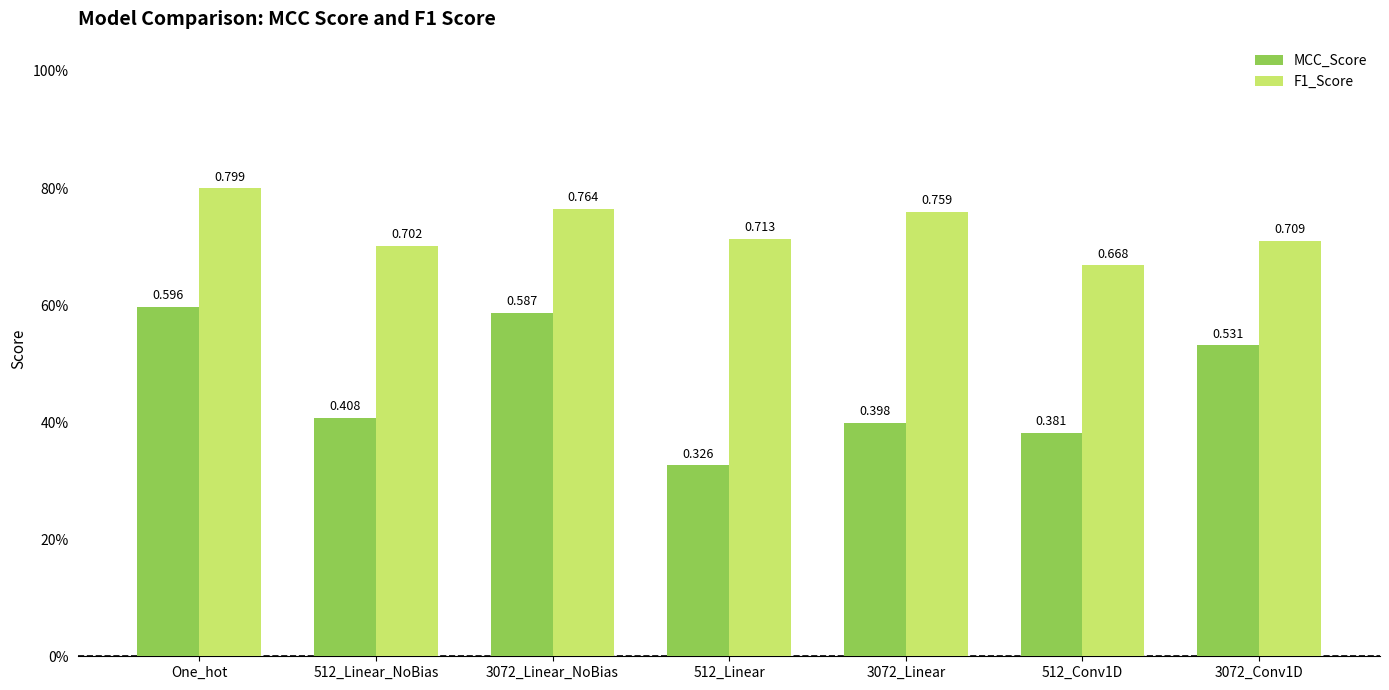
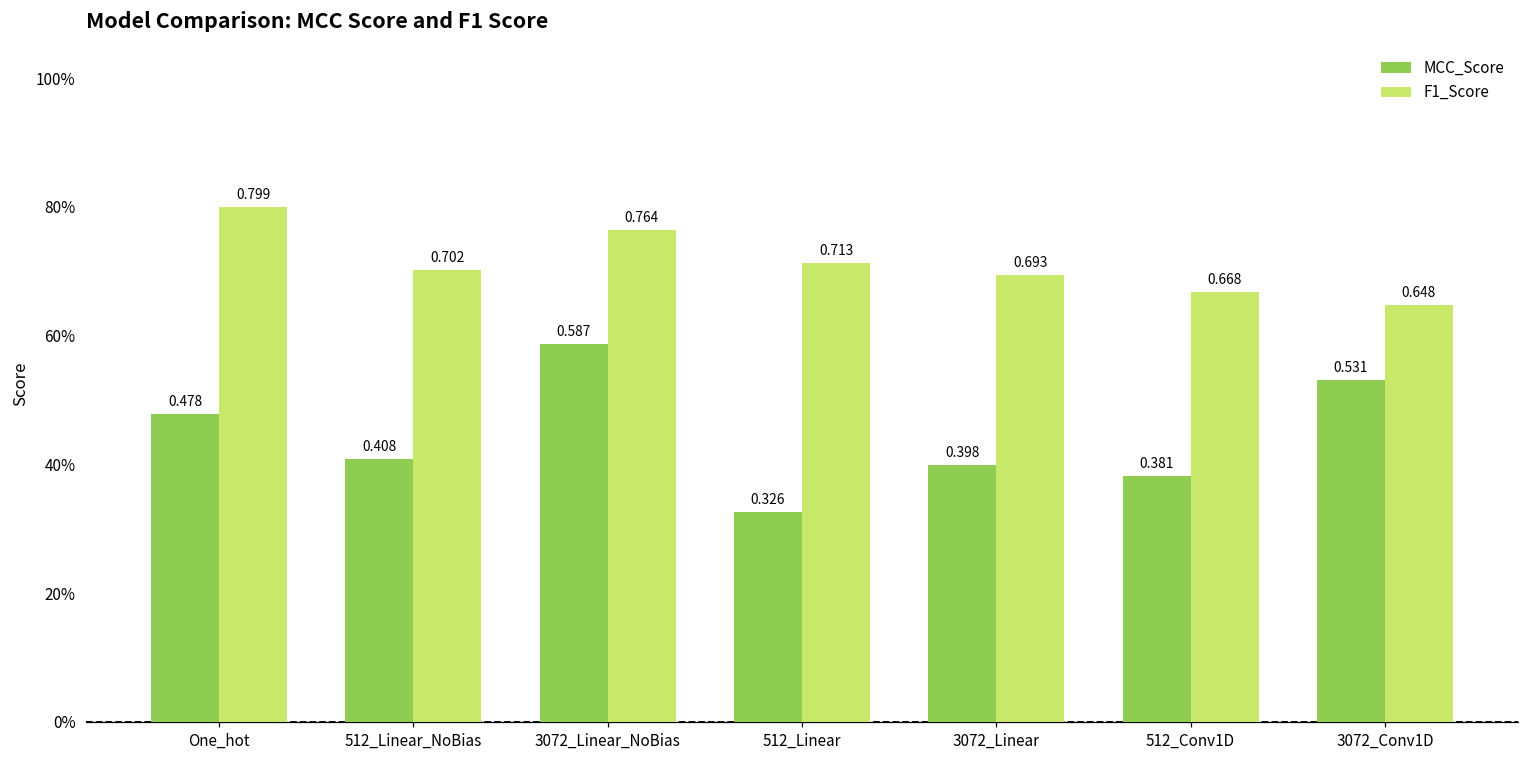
  {
    "MCC_Score": {
-     "One_hot": 0.596,
+     "One_hot": 0.478,
      "512_Linear_NoBias": 0.408,
      "3072_Linear_NoBias": 0.587,
      "512_Linear": 0.326,
      "3072_Linear": 0.398,
      "512_Conv1D": 0.381,
      "3072_Conv1D": 0.531
    },
    "F1_Score": {
      "One_hot": 0.799,
      "512_Linear_NoBias": 0.702,
      "3072_Linear_NoBias": 0.764,
      "512_Linear": 0.713,
-     "3072_Linear": 0.759,
+     "3072_Linear": 0.693,
      "512_Conv1D": 0.668,
-     "3072_Conv1D": 0.709
+     "3072_Conv1D": 0.648
    }
  }
